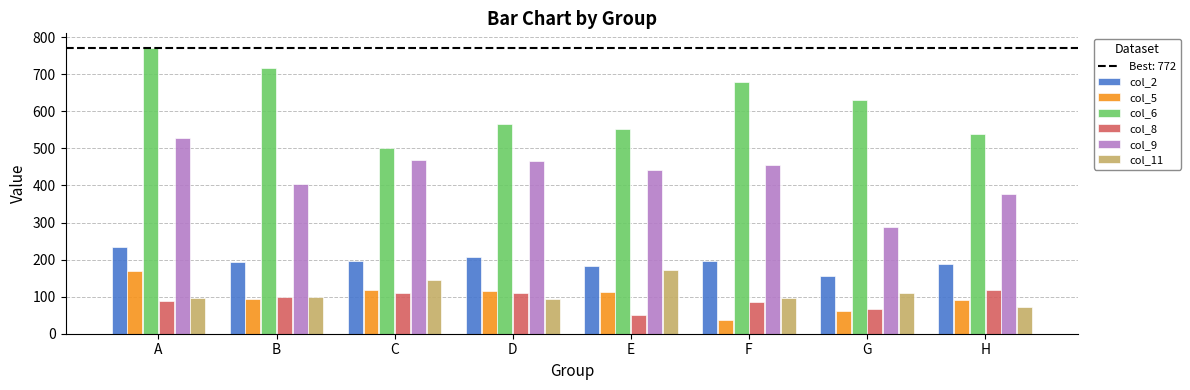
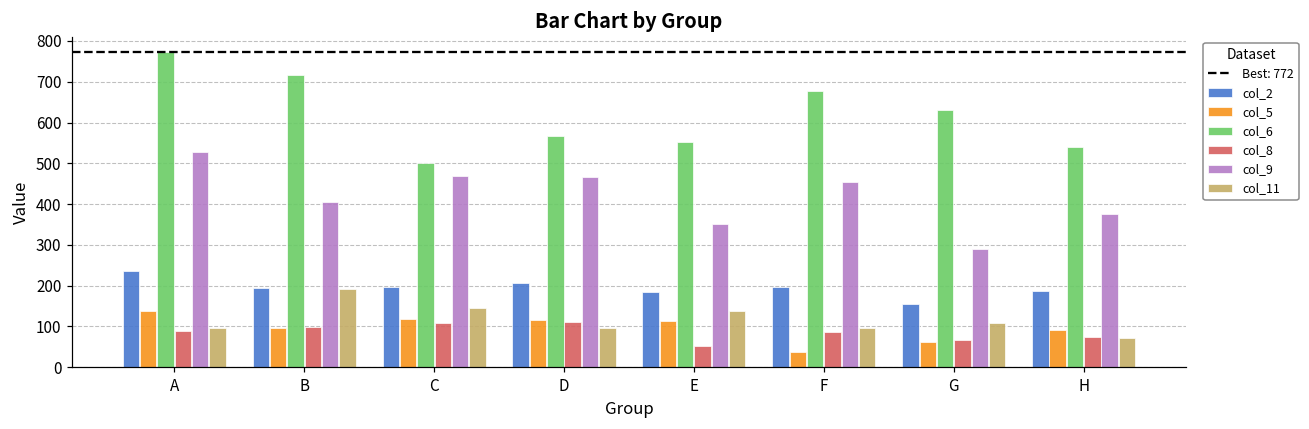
  {
    "col_2": {
      "A": 240,
      "B": 190,
      "C": 200,
      "D": 210,
      "E": 180,
      "F": 200,
      "G": 160,
      "H": 190
    },
    "col_5": {
-     "A": 170,
+     "A": 140,
      "B": 100,
      "C": 120,
      "D": 120,
      "E": 110,
      "F": 40,
      "G": 60,
      "H": 90
    },
    "col_6": {
      "A": 770,
      "B": 720,
      "C": 500,
      "D": 570,
      "E": 550,
      "F": 680,
      "G": 630,
      "H": 540
    },
    "col_8": {
      "A": 90,
      "B": 100,
      "C": 110,
      "D": 110,
      "E": 50,
      "F": 90,
      "G": 70,
-     "H": 120
+     "H": 70
    },
    "col_9": {
      "A": 530,
      "B": 410,
      "C": 470,
      "D": 470,
-     "E": 440,
+     "E": 350,
      "F": 460,
      "G": 290,
      "H": 380
    },
    "col_11": {
      "A": 100,
-     "B": 100,
+     "B": 190,
      "C": 140,
      "D": 100,
-     "E": 170,
+     "E": 140,
      "F": 100,
      "G": 110,
      "H": 70
    }
  }
